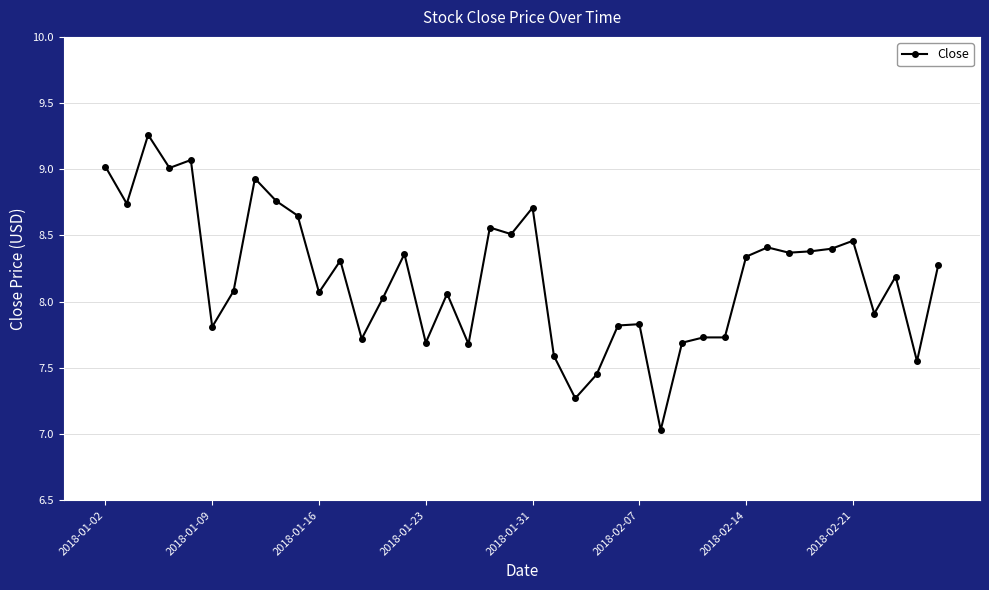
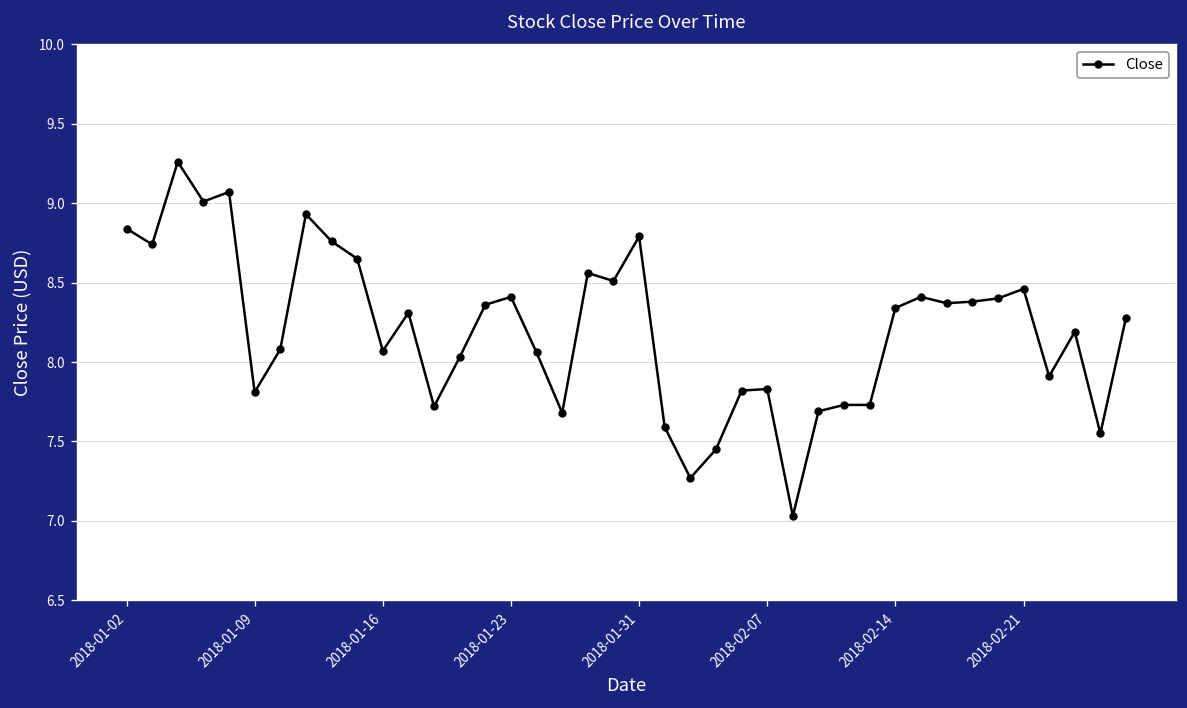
  {
-   "2018-01-02": 9.02,
+   "2018-01-02": 8.84,
    "2018-01-09": 7.81,
    "2018-01-16": 8.07,
-   "2018-01-23": 7.69,
-   "2018-01-31": 8.71,
+   "2018-01-23": 8.41,
+   "2018-01-31": 8.79,
    "2018-02-07": 7.83,
    "2018-02-14": 8.34,
    "2018-02-21": 8.46
  }
